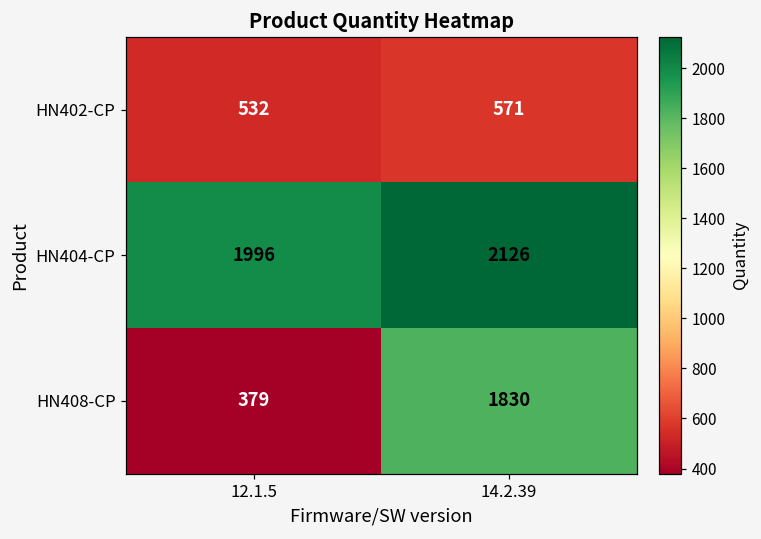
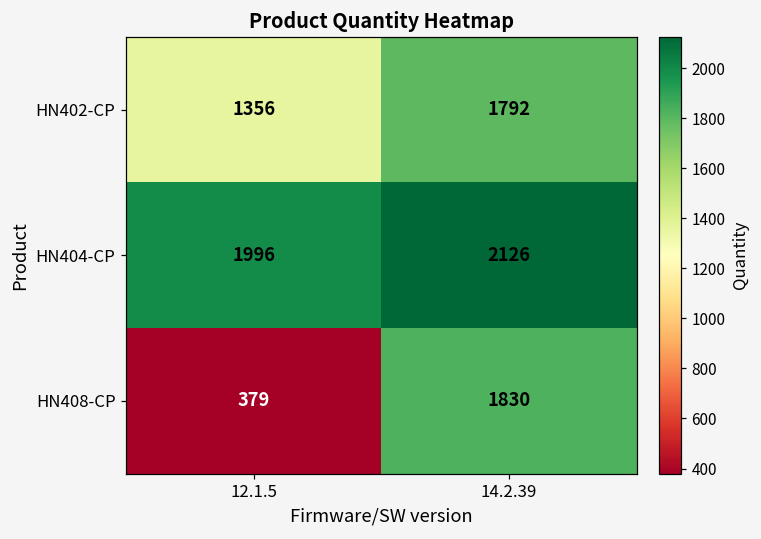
  {
    "HN402-CP": {
-     "12.1.5": 532,
-     "14.2.39": 571
+     "12.1.5": 1356,
+     "14.2.39": 1792
    },
    "HN404-CP": {
      "12.1.5": 1996,
      "14.2.39": 2126
    },
    "HN408-CP": {
      "12.1.5": 379,
      "14.2.39": 1830
    }
  }
